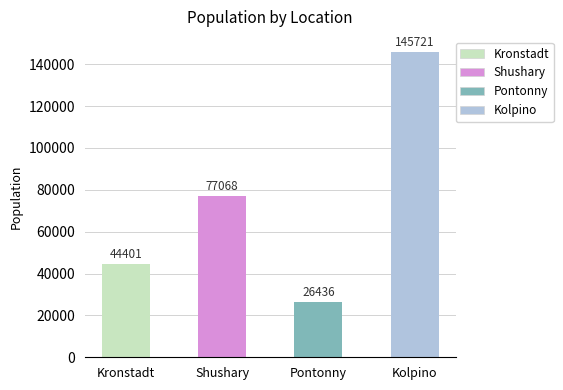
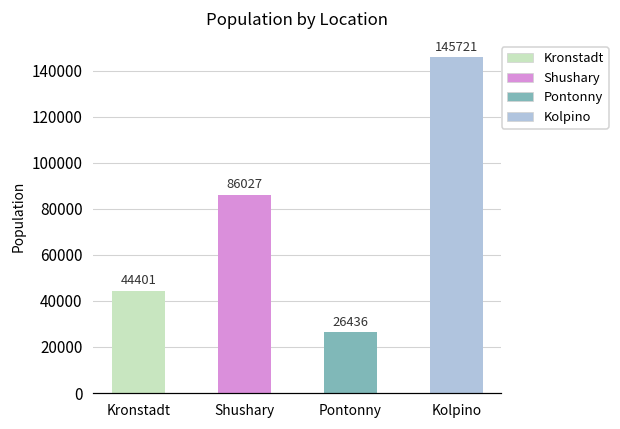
  {
    "Kronstadt": 44401,
-   "Shushary": 77068,
+   "Shushary": 86027,
    "Pontonny": 26436,
    "Kolpino": 145721
  }
